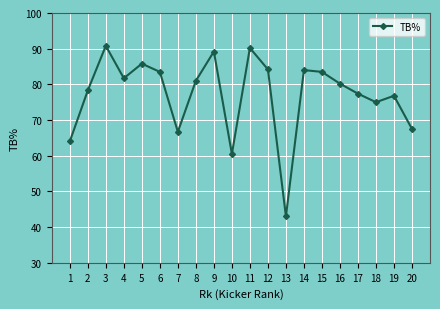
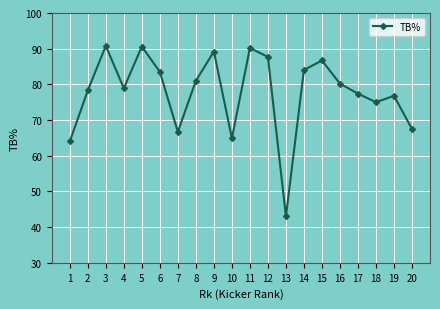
  {
    "1": 64,
    "2": 78,
    "3": 91,
-   "4": 82,
-   "5": 86,
+   "4": 79,
+   "5": 91,
    "6": 84,
    "7": 67,
    "8": 81,
    "9": 89,
-   "10": 61,
+   "10": 65,
    "11": 90,
-   "12": 84,
+   "12": 88,
    "13": 43,
    "14": 84,
-   "15": 84,
+   "15": 87,
    "16": 80,
    "17": 77,
    "18": 75,
    "19": 77,
    "20": 68
  }
